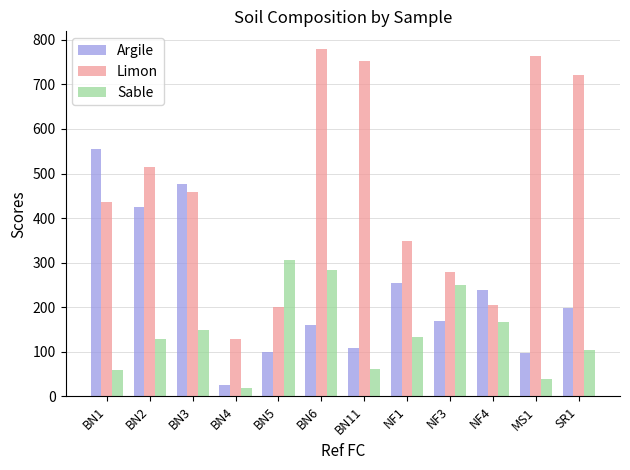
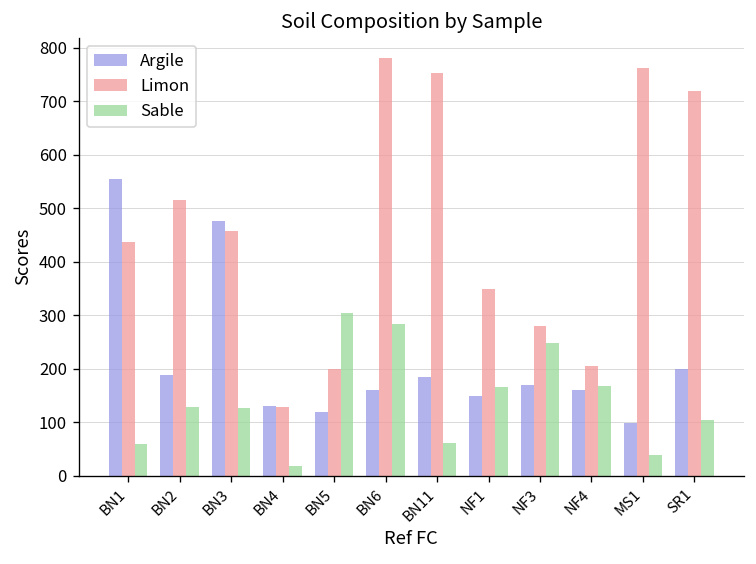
  {
    "Argile": {
      "BN1": 560,
-     "BN2": 430,
+     "BN2": 190,
      "BN3": 480,
-     "BN4": 30,
-     "BN5": 100,
+     "BN4": 130,
+     "BN5": 120,
      "BN6": 160,
-     "BN11": 110,
-     "NF1": 260,
+     "BN11": 190,
+     "NF1": 150,
      "NF3": 170,
-     "NF4": 240,
+     "NF4": 160,
      "MS1": 100,
      "SR1": 200
    },
    "Limon": {
      "BN1": 440,
      "BN2": 520,
      "BN3": 460,
      "BN4": 130,
      "BN5": 200,
      "BN6": 780,
      "BN11": 750,
      "NF1": 350,
      "NF3": 280,
      "NF4": 210,
      "MS1": 760,
      "SR1": 720
    },
    "Sable": {
      "BN1": 60,
      "BN2": 130,
-     "BN3": 150,
+     "BN3": 130,
      "BN4": 20,
      "BN5": 310,
      "BN6": 280,
      "BN11": 60,
-     "NF1": 130,
+     "NF1": 170,
      "NF3": 250,
      "NF4": 170,
      "MS1": 40,
      "SR1": 110
    }
  }
